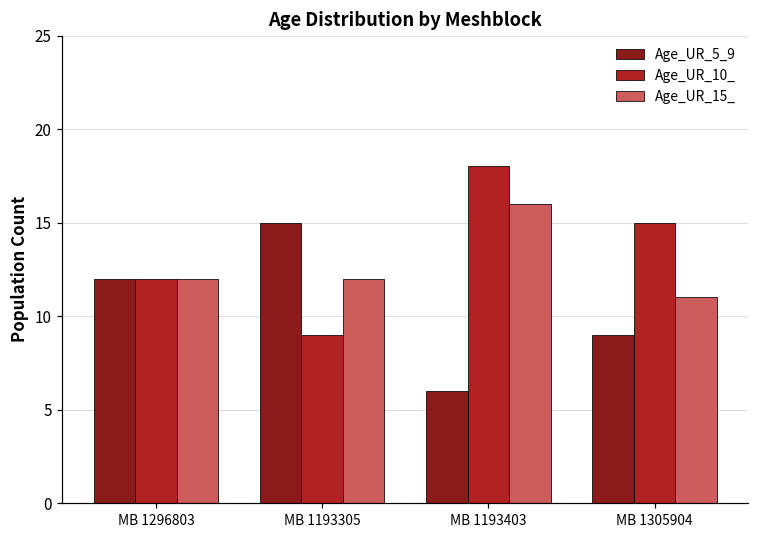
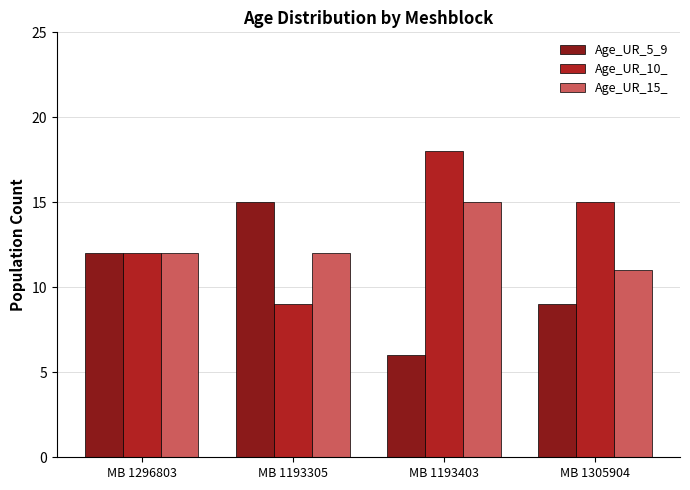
  {
    "Age_UR_15_": {
      "MB 1296803": 12,
      "MB 1193305": 12,
-     "MB 1193403": 16,
+     "MB 1193403": 15,
      "MB 1305904": 11
    }
  }
